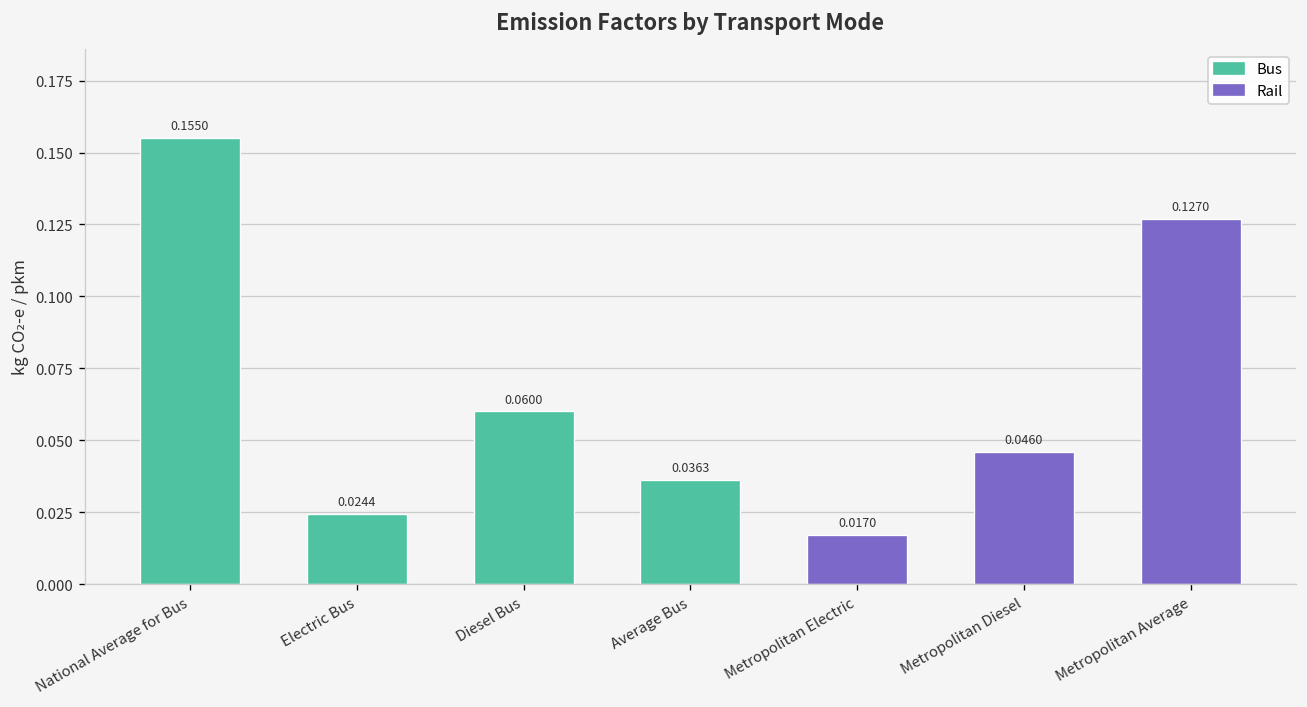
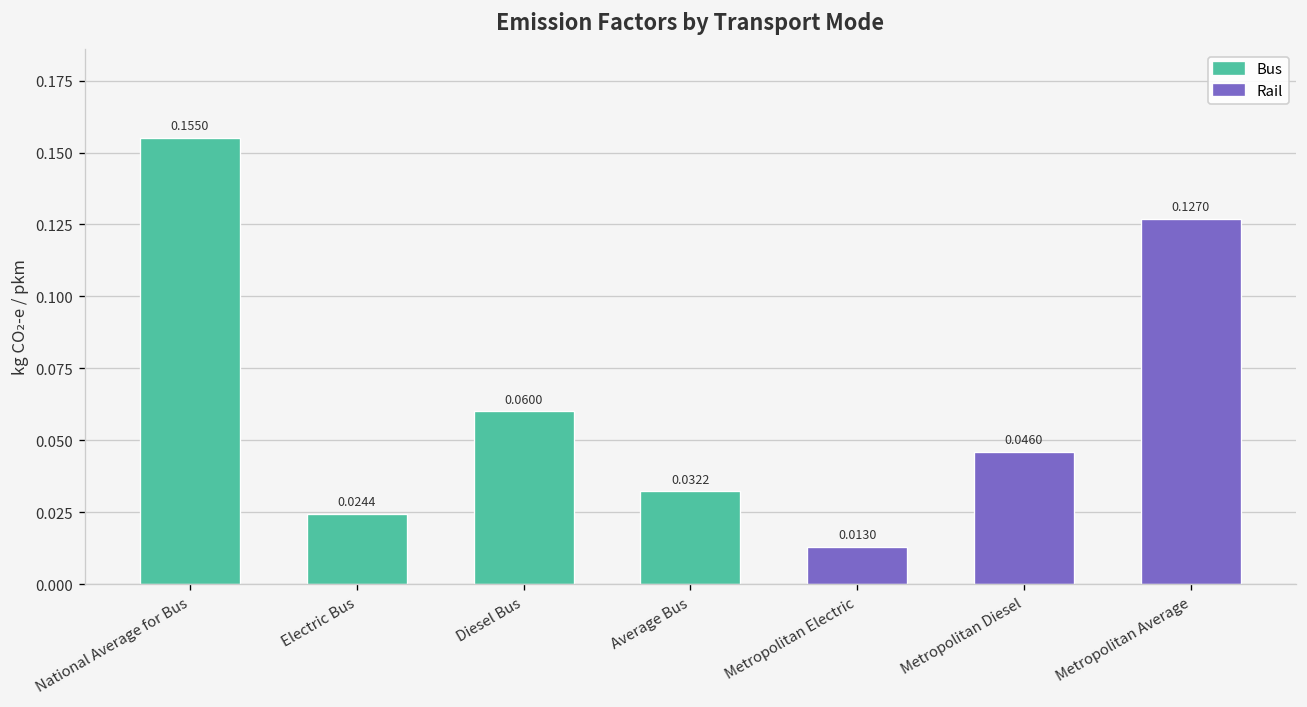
  {
    "National Average for Bus": 0.1550,
    "Electric Bus": 0.0244,
    "Diesel Bus": 0.0600,
-   "Average Bus": 0.0363,
-   "Metropolitan Electric": 0.0170,
+   "Average Bus": 0.0322,
+   "Metropolitan Electric": 0.0130,
    "Metropolitan Diesel": 0.0460,
    "Metropolitan Average": 0.1270
  }
